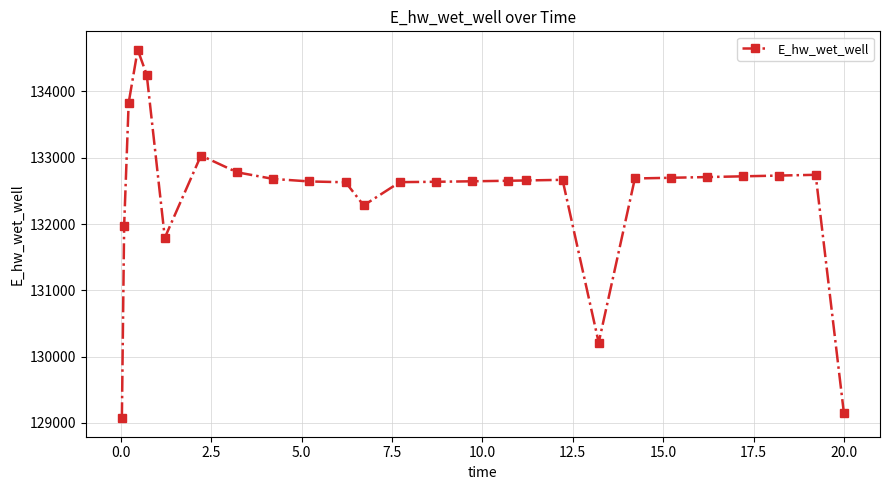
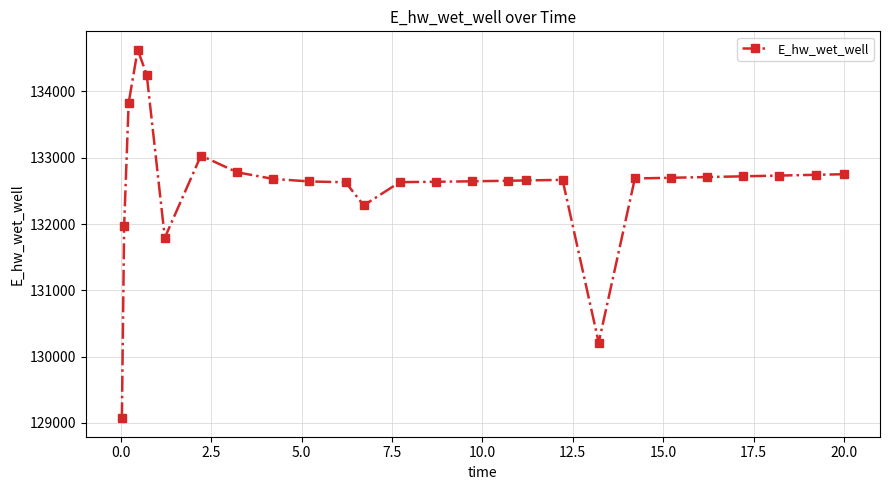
  {
-   "20.0": 129100
+   "20.0": 132800
  }
